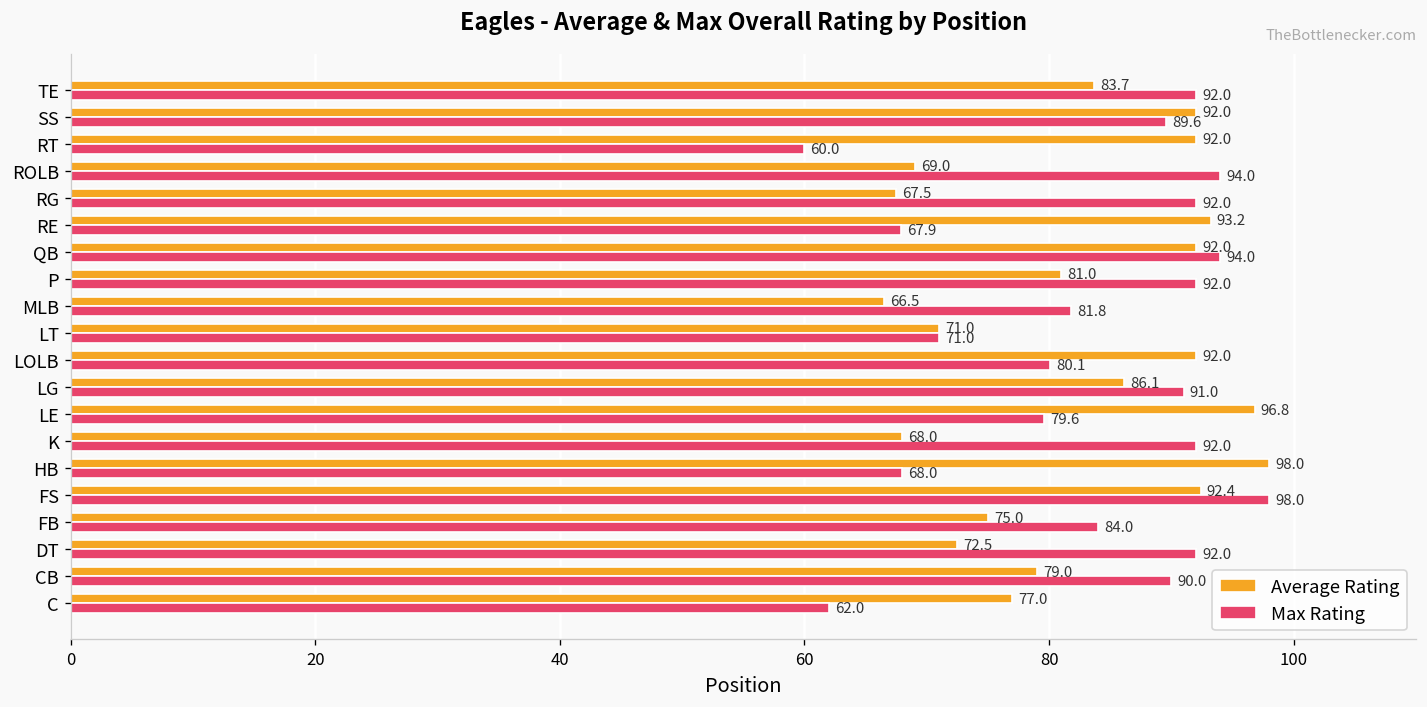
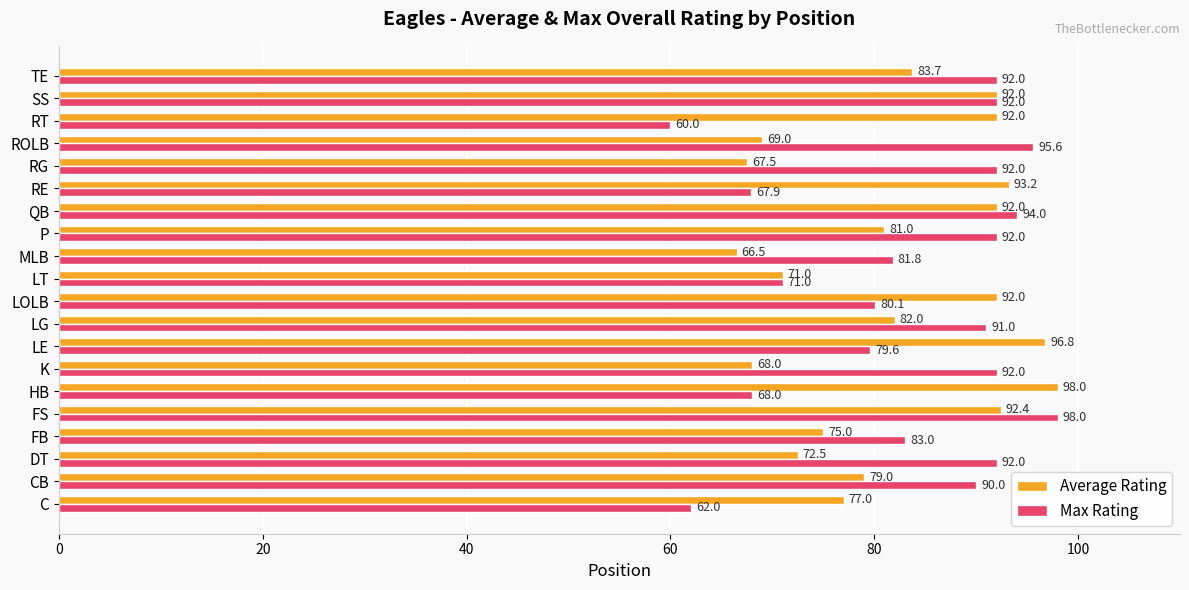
  {
    "Average Rating": {
      "TE": 83.7,
      "RT": 92.0,
      "ROLB": 69.0,
      "RG": 67.5,
      "RE": 93.2,
      "QB": 92.0,
      "P": 81.0,
      "MLB": 66.5,
      "LOLB": 92.0,
-     "LG": 86.1,
+     "LG": 82.0,
      "LE": 96.8,
      "K": 68.0,
      "HB": 98.0,
      "FS": 92.4,
      "FB": 75.0,
      "DT": 72.5,
      "CB": 79.0,
      "C": 77.0
    },
    "Max Rating": {
      "TE": 92.0,
-     "SS": 89.6,
+     "SS": 92.0,
      "RT": 60.0,
-     "ROLB": 94.0,
+     "ROLB": 95.6,
      "RG": 92.0,
      "RE": 67.9,
      "QB": 94.0,
      "P": 92.0,
      "MLB": 81.8,
      "LOLB": 80.1,
      "LG": 91.0,
      "LE": 79.6,
      "K": 92.0,
      "HB": 68.0,
      "FS": 98.0,
-     "FB": 84.0,
+     "FB": 83.0,
      "DT": 92.0,
      "CB": 90.0,
      "C": 62.0
    }
  }
